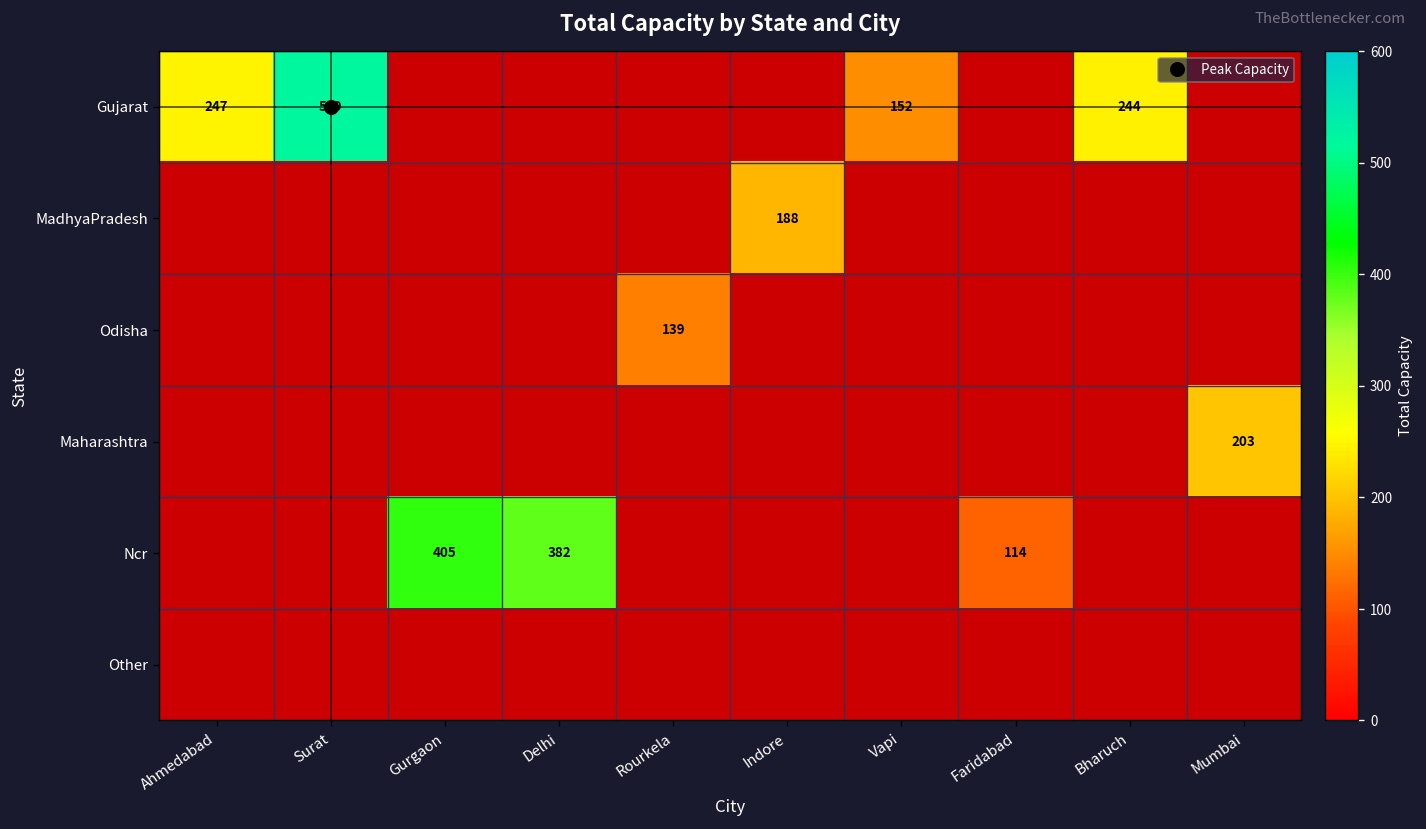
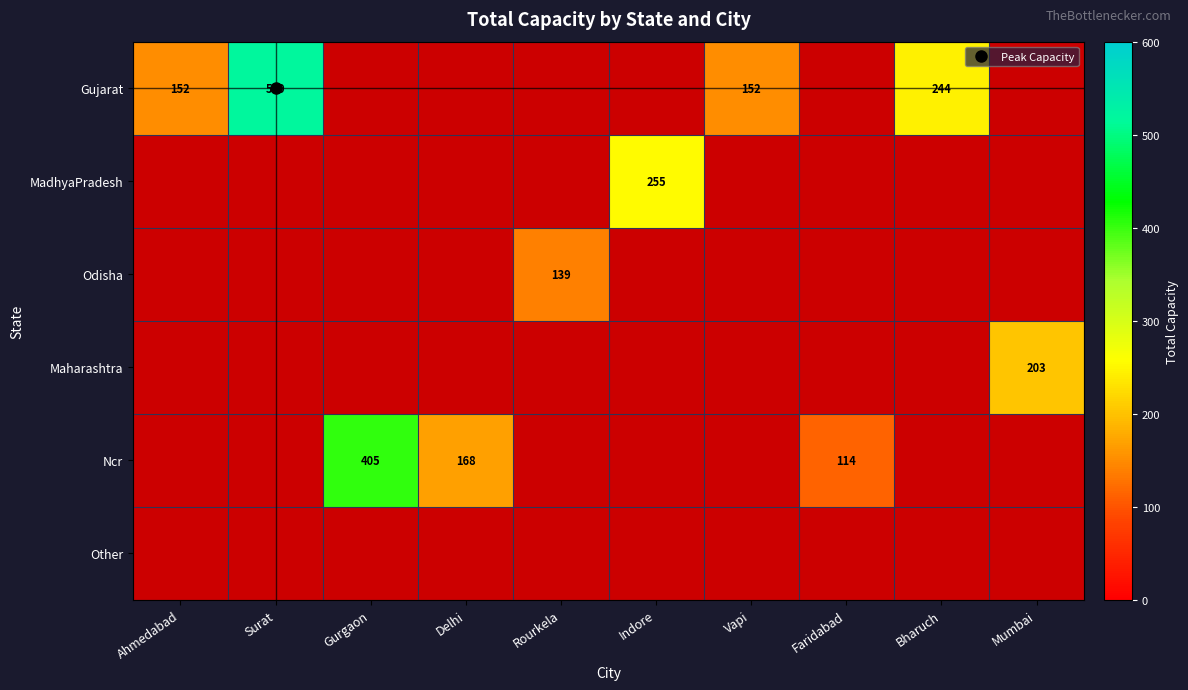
  {
    "Gujarat": {
-     "Ahmedabad": 247,
+     "Ahmedabad": 152,
      "Vapi": 152,
      "Bharuch": 244
    },
    "MadhyaPradesh": {
-     "Indore": 188
+     "Indore": 255
    },
    "Odisha": {
      "Rourkela": 139
    },
    "Maharashtra": {
      "Mumbai": 203
    },
    "Ncr": {
      "Gurgaon": 405,
-     "Delhi": 382,
+     "Delhi": 168,
      "Faridabad": 114
    }
  }
